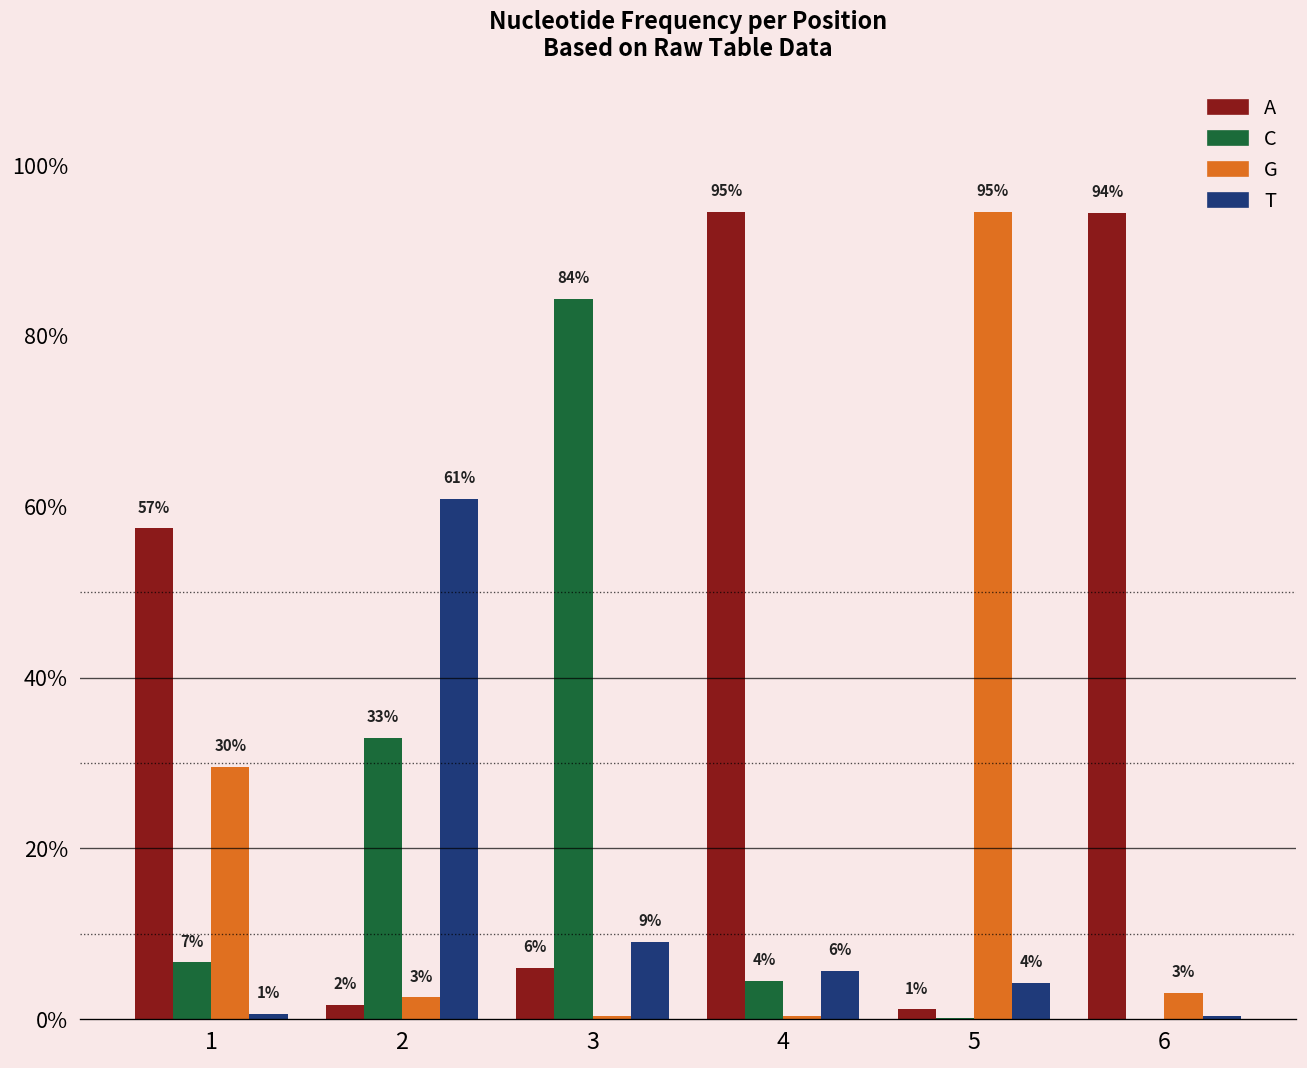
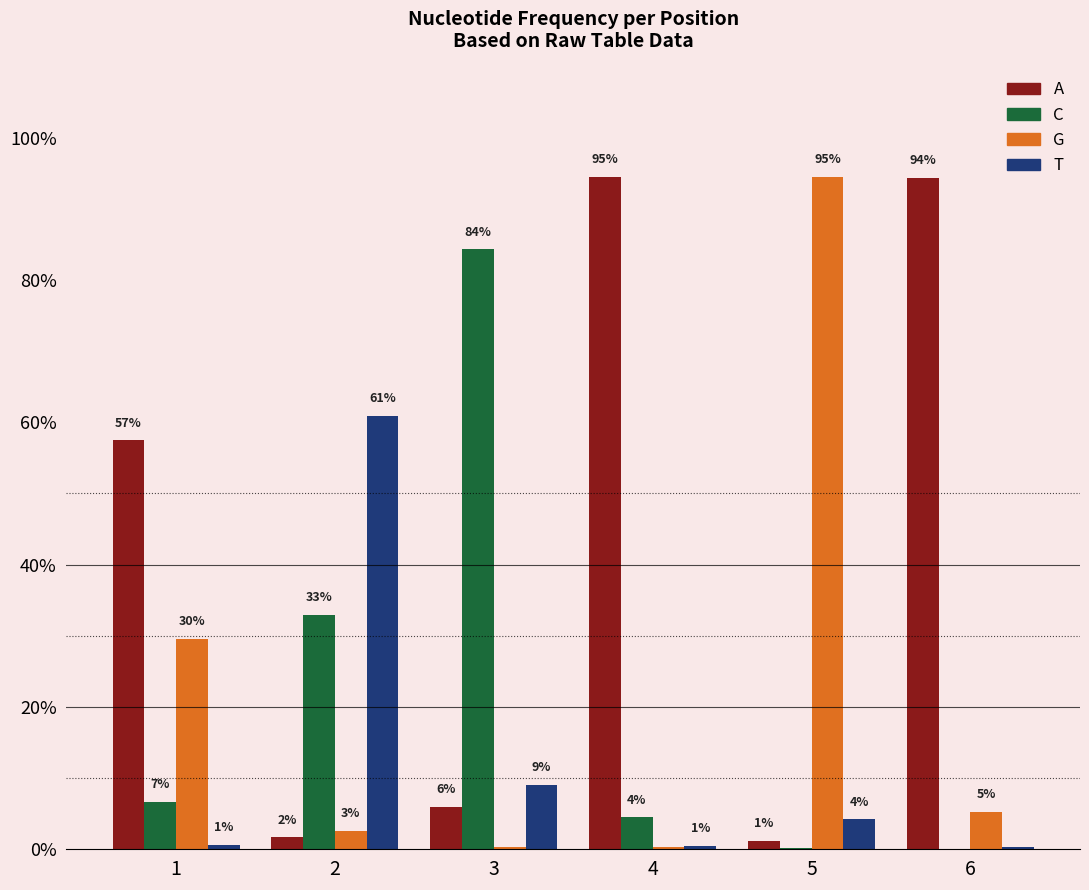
  {
    "A": {
      "1": "57%",
      "2": "2%",
      "3": "6%",
      "4": "95%",
      "5": "1%",
      "6": "94%"
    },
    "C": {
      "1": "7%",
      "2": "33%",
      "3": "84%",
      "4": "4%"
    },
    "G": {
      "1": "30%",
      "2": "3%",
      "5": "95%",
-     "6": "3%"
+     "6": "5%"
    },
    "T": {
      "1": "1%",
      "2": "61%",
      "3": "9%",
-     "4": "6%",
+     "4": "1%",
      "5": "4%"
    }
  }
